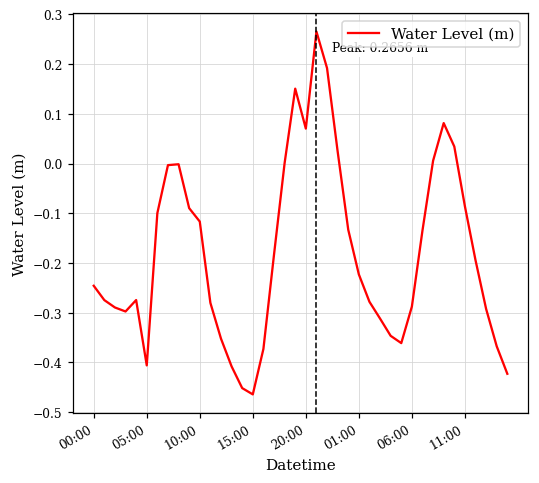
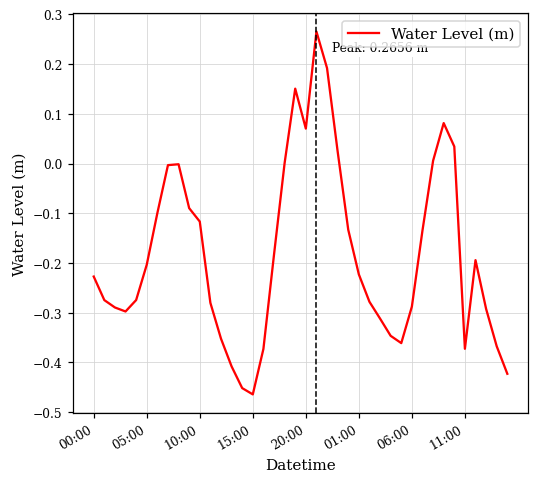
  {
-   "00:00": -0.25,
-   "05:00": -0.41,
+   "00:00": -0.23,
+   "05:00": -0.20,
    "10:00": -0.12,
    "15:00": -0.46,
    "20:00": 0.07,
    "01:00": -0.22,
    "06:00": -0.29,
-   "11:00": -0.09
+   "11:00": -0.37
  }
